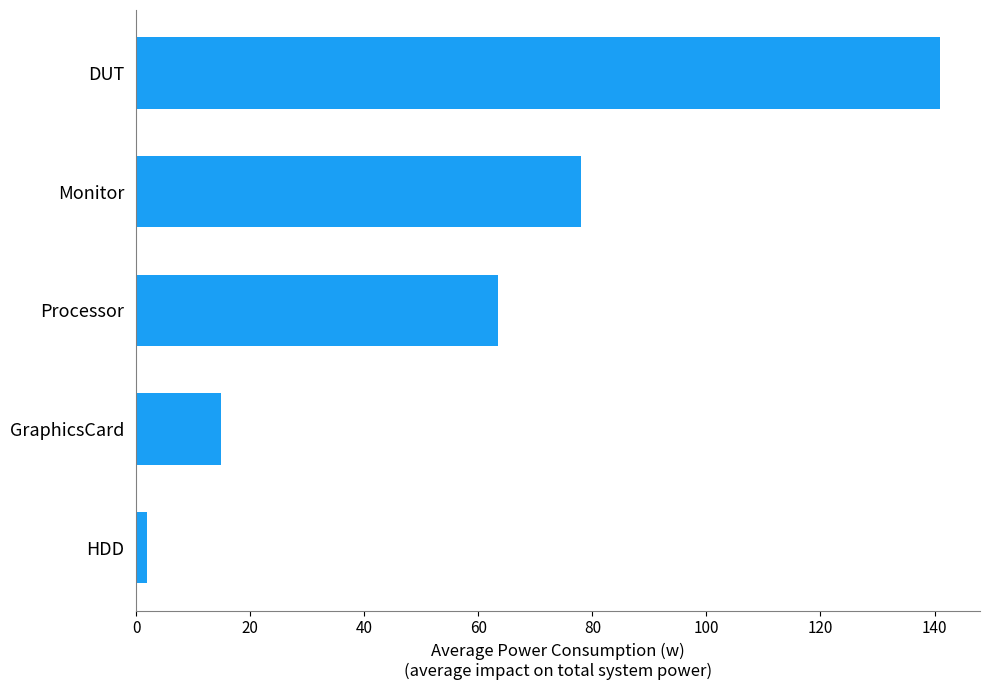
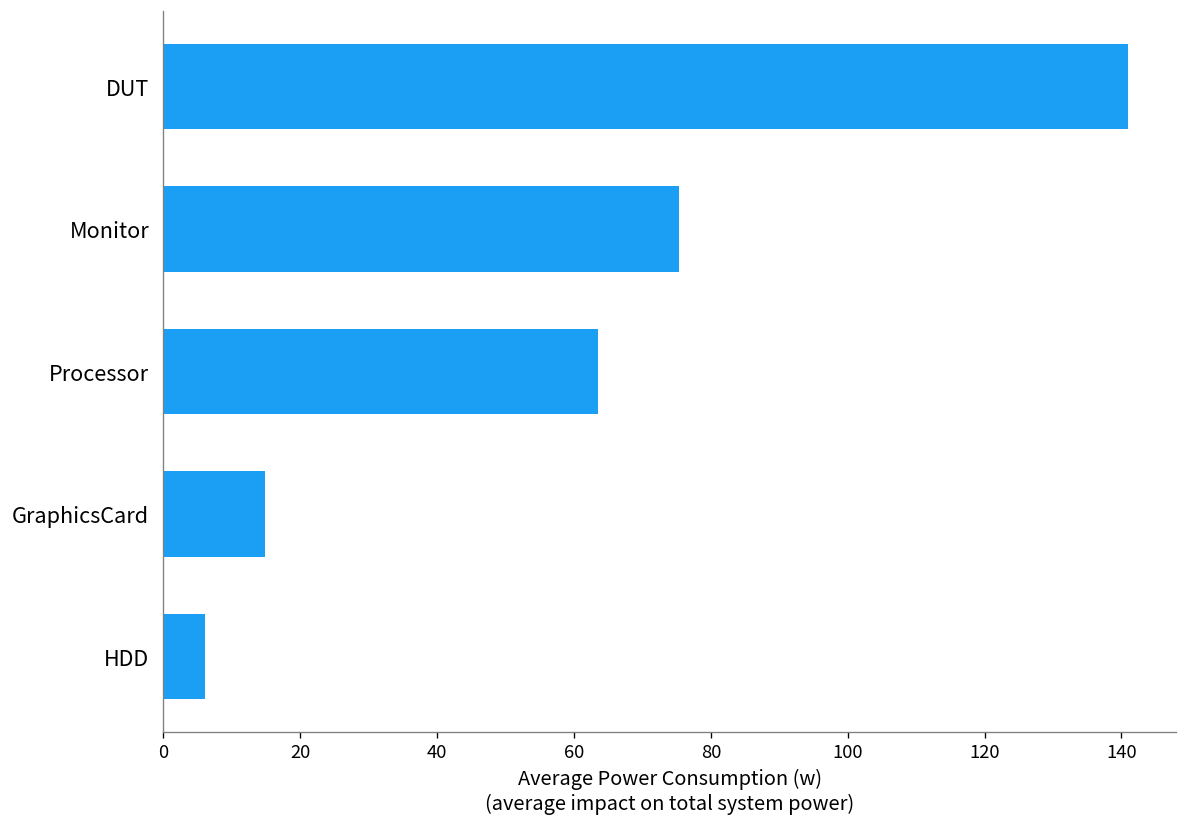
  {
    "DUT": 141,
-   "Monitor": 78,
+   "Monitor": 75,
    "Processor": 64,
    "GraphicsCard": 15,
-   "HDD": 2
+   "HDD": 6
  }
